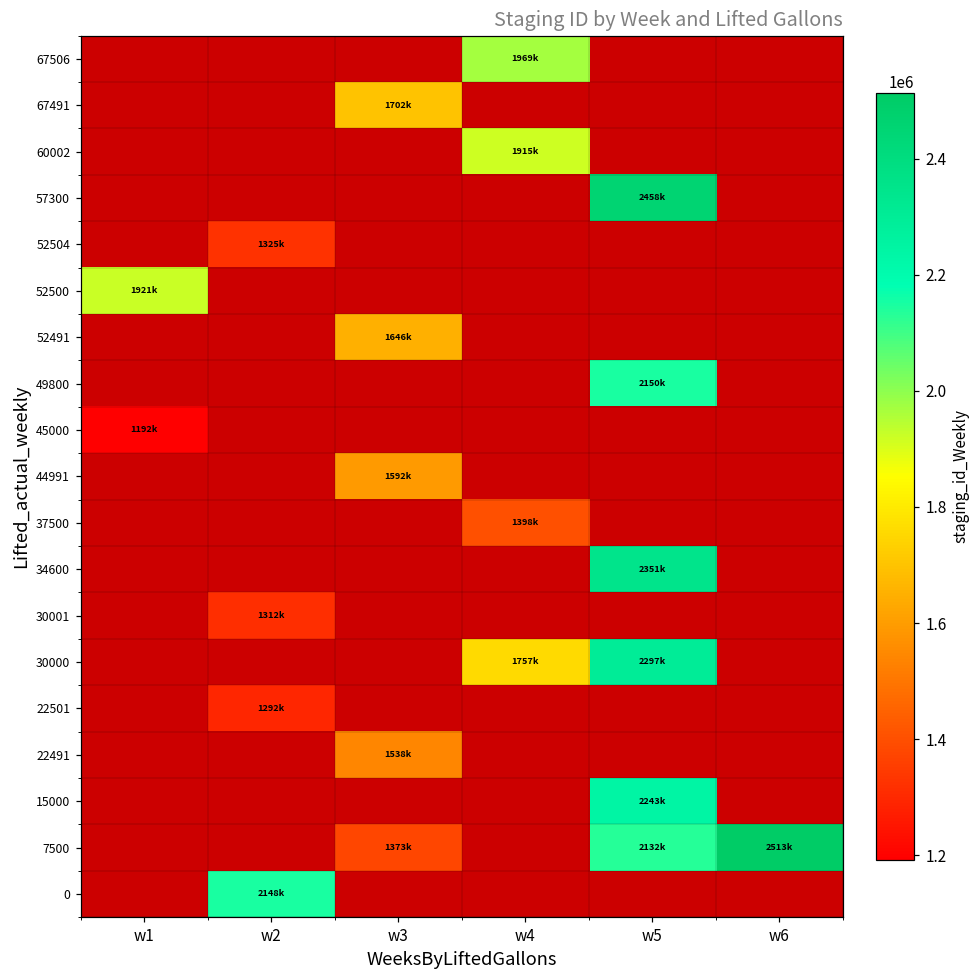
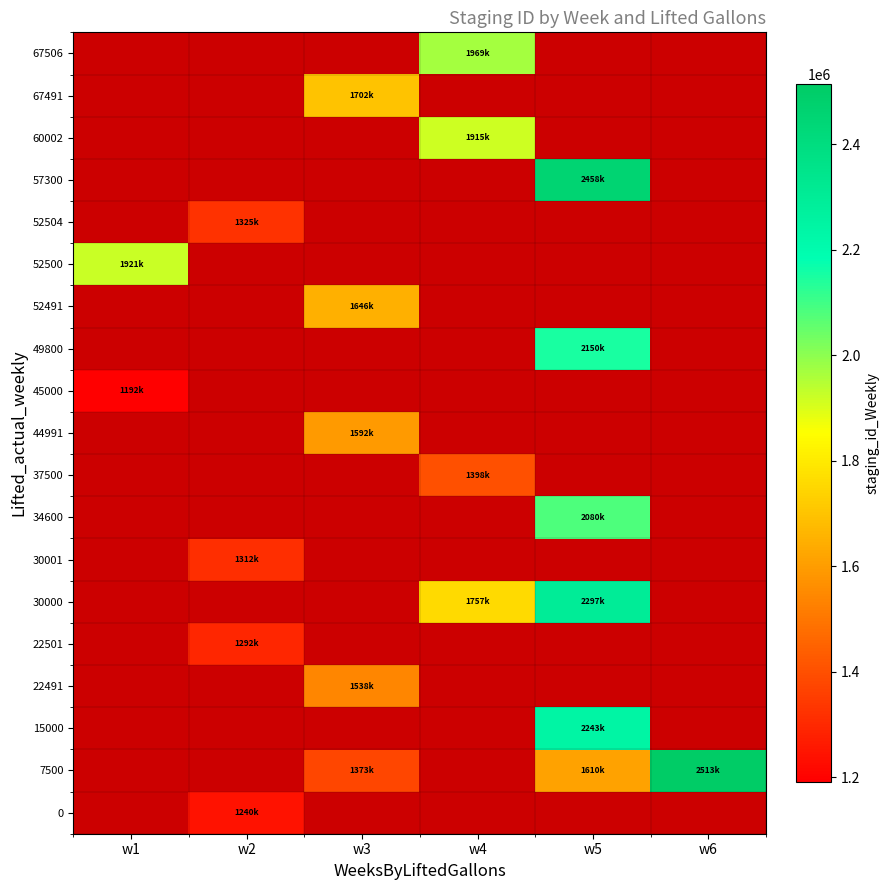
  {
    "67506": {
      "w4": "1969k"
    },
    "67491": {
      "w3": "1702k"
    },
    "60002": {
      "w4": "1915k"
    },
    "57300": {
      "w5": "2458k"
    },
    "52504": {
      "w2": "1325k"
    },
    "52500": {
      "w1": "1921k"
    },
    "52491": {
      "w3": "1646k"
    },
    "49800": {
      "w5": "2150k"
    },
    "45000": {
      "w1": "1192k"
    },
    "44991": {
      "w3": "1592k"
    },
    "37500": {
      "w4": "1398k"
    },
    "34600": {
-     "w5": "2351k"
+     "w5": "2080k"
    },
    "30001": {
      "w2": "1312k"
    },
    "30000": {
      "w4": "1757k",
      "w5": "2297k"
    },
    "22501": {
      "w2": "1292k"
    },
    "22491": {
      "w3": "1538k"
    },
    "15000": {
      "w5": "2243k"
    },
    "7500": {
      "w3": "1373k",
-     "w5": "2132k",
+     "w5": "1610k",
      "w6": "2513k"
    },
    "0": {
-     "w2": "2148k"
+     "w2": "1240k"
    }
  }
